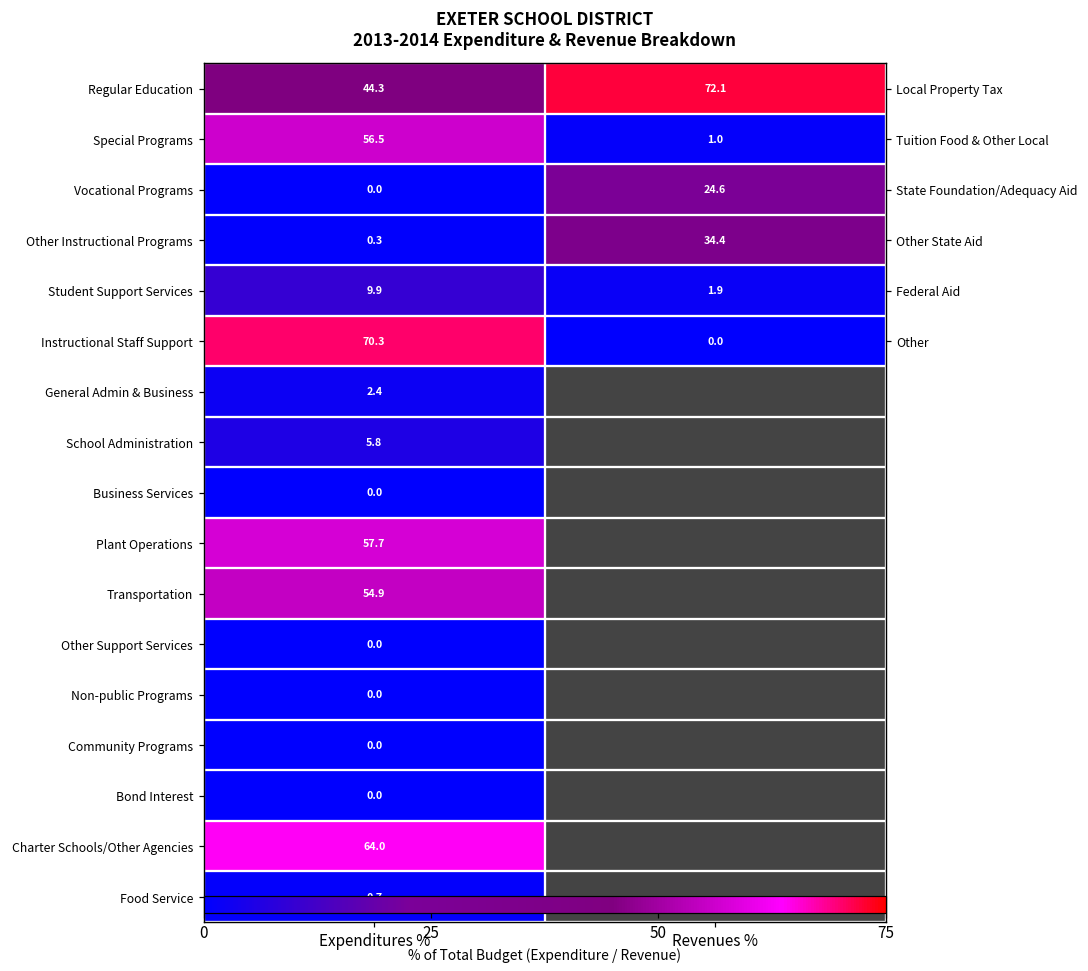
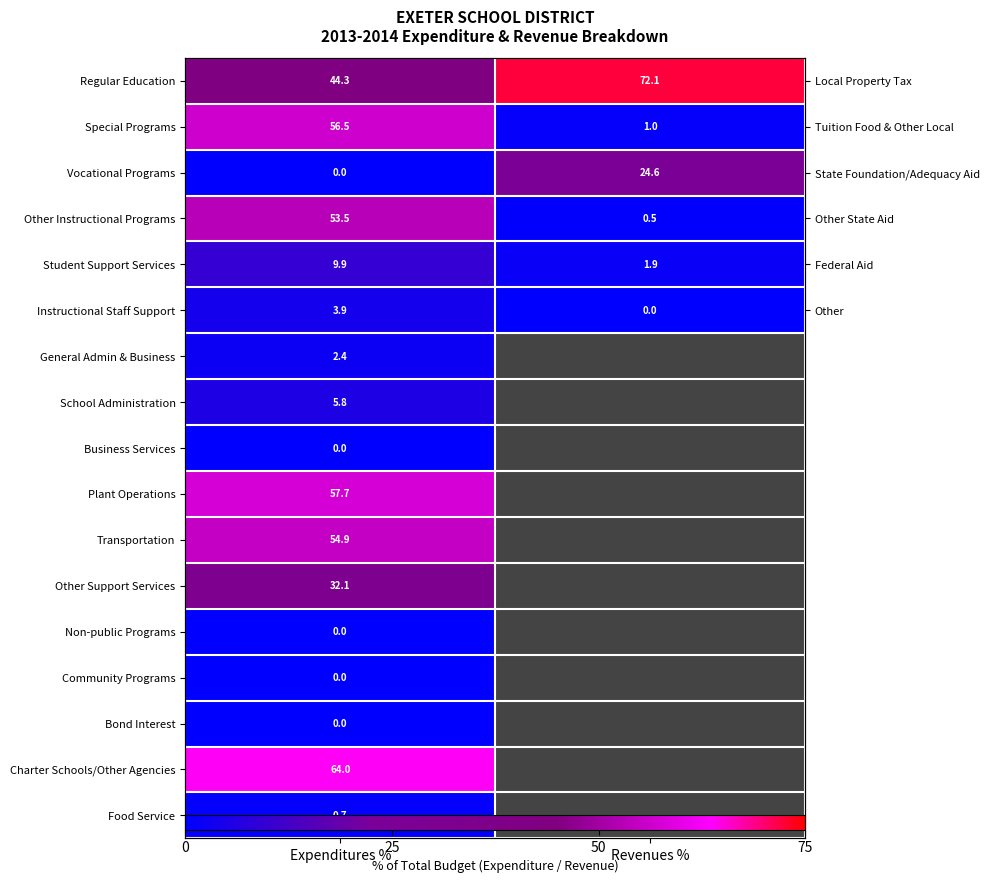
  {
    "Regular Education": {
      "Expenditures %": 44.3,
      "Revenues %": 72.1
    },
    "Special Programs": {
      "Expenditures %": 56.5,
      "Revenues %": 1.0
    },
    "Vocational Programs": {
      "Expenditures %": 0.0,
      "Revenues %": 24.6
    },
    "Other Instructional Programs": {
-     "Expenditures %": 0.3,
-     "Revenues %": 34.4
+     "Expenditures %": 53.5,
+     "Revenues %": 0.5
    },
    "Student Support Services": {
      "Expenditures %": 9.9,
      "Revenues %": 1.9
    },
    "Instructional Staff Support": {
-     "Expenditures %": 70.3,
+     "Expenditures %": 3.9,
      "Revenues %": 0.0
    },
    "General Admin & Business": {
      "Expenditures %": 2.4
    },
    "School Administration": {
      "Expenditures %": 5.8
    },
    "Business Services": {
      "Expenditures %": 0.0
    },
    "Plant Operations": {
      "Expenditures %": 57.7
    },
    "Transportation": {
      "Expenditures %": 54.9
    },
    "Other Support Services": {
-     "Expenditures %": 0.0
+     "Expenditures %": 32.1
    },
    "Non-public Programs": {
      "Expenditures %": 0.0
    },
    "Community Programs": {
      "Expenditures %": 0.0
    },
    "Bond Interest": {
      "Expenditures %": 0.0
    },
    "Charter Schools/Other Agencies": {
      "Expenditures %": 64.0
    },
    "Food Service": {
      "Expenditures %": 0.7
    }
  }
